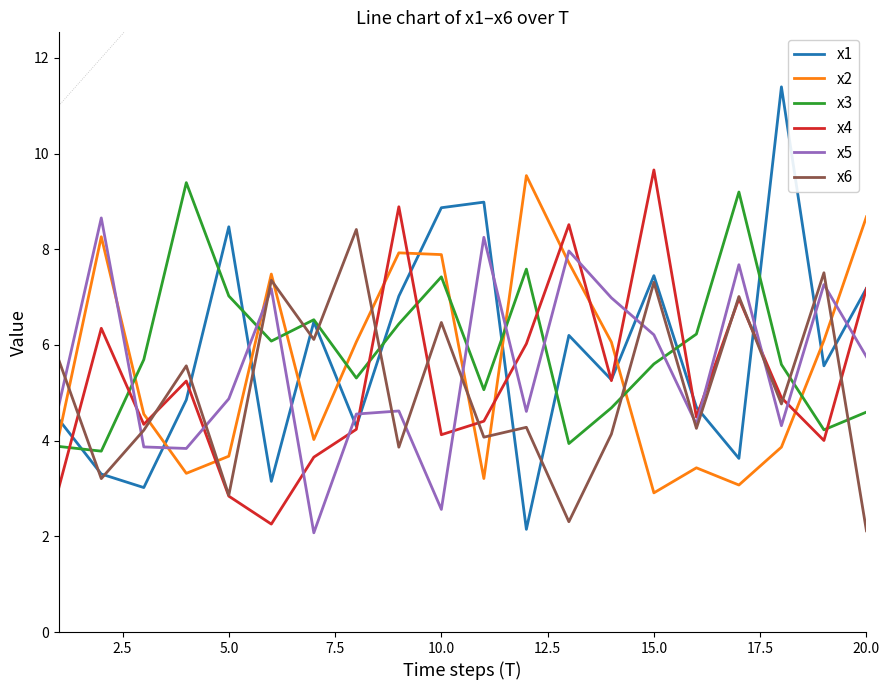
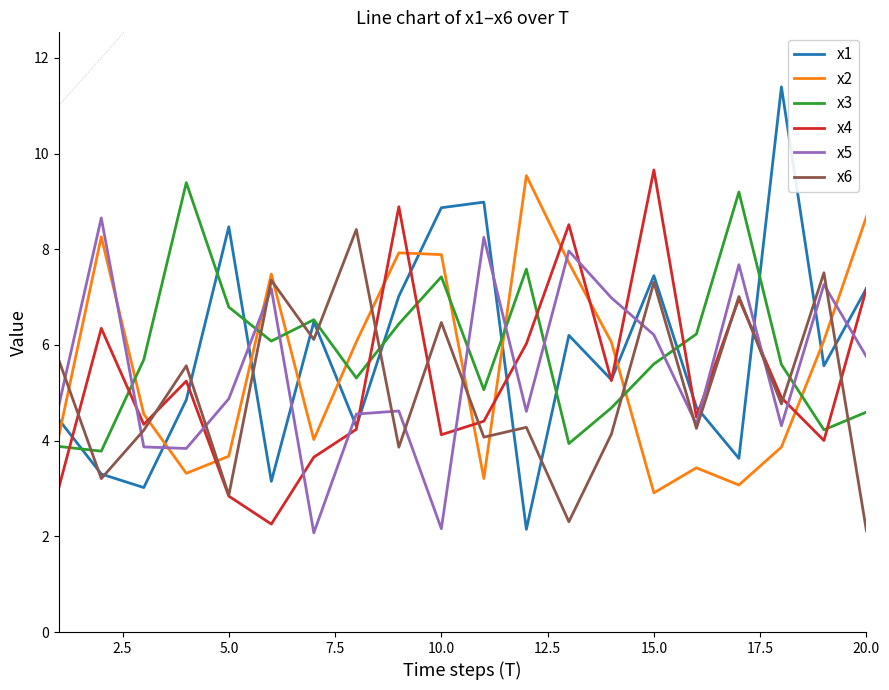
  {
    "x1": {
      "5.0": 8.5,
      "10.0": 8.9,
      "15.0": 7.4
    },
    "x2": {
      "5.0": 3.7,
      "10.0": 7.9,
      "15.0": 2.9,
      "20.0": 8.7
    },
    "x3": {
-     "5.0": 7.0,
+     "5.0": 6.8,
      "10.0": 7.4,
      "15.0": 5.6,
      "20.0": 4.6
    },
    "x4": {
      "10.0": 4.1,
      "15.0": 9.7
    },
    "x5": {
      "5.0": 4.9,
-     "10.0": 2.6,
+     "10.0": 2.2,
      "15.0": 6.2,
      "20.0": 5.8
    },
    "x6": {
      "10.0": 6.5,
      "15.0": 7.3,
      "20.0": 2.1
    }
  }
